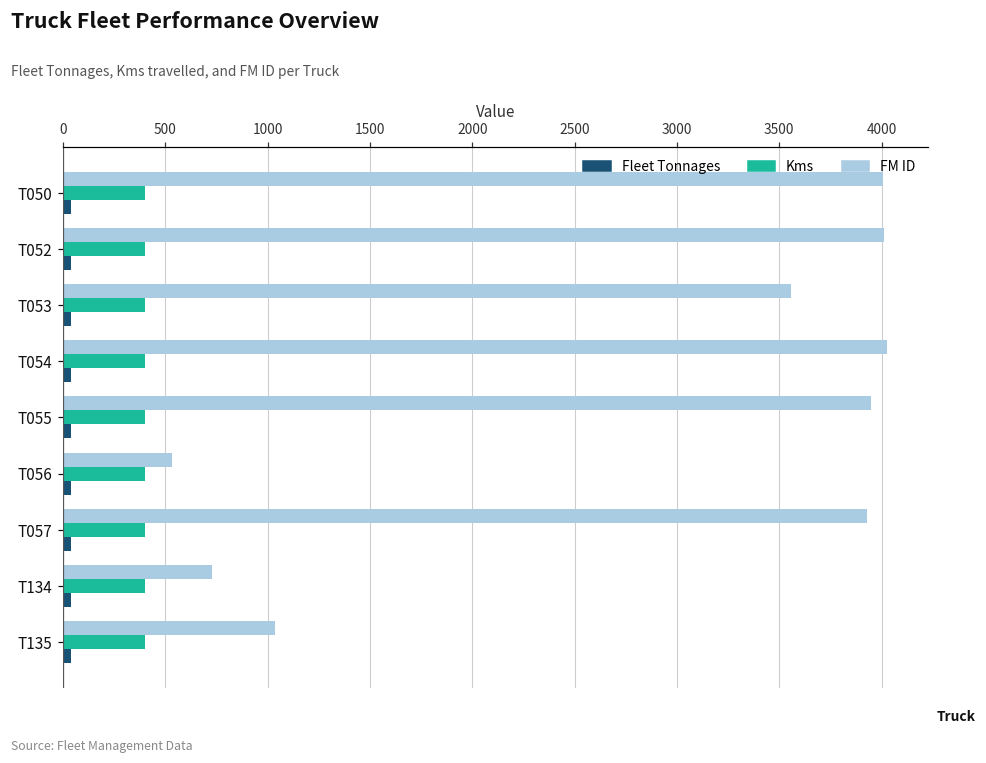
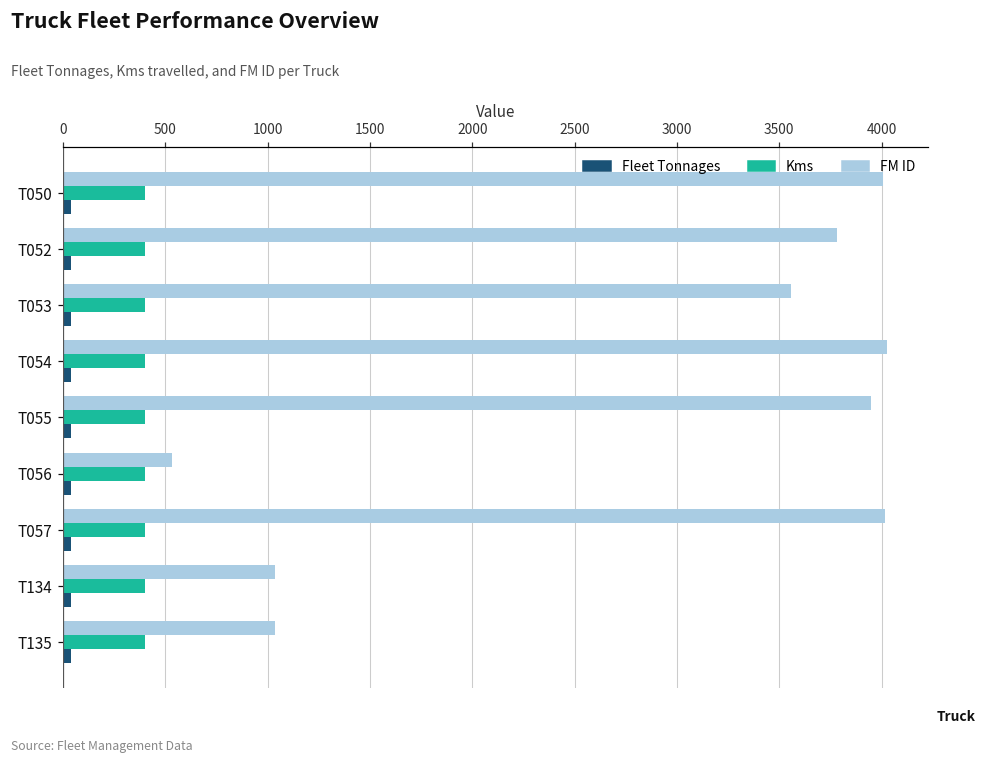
  {
    "Fleet Tonnages": {
      "T050": 40,
      "T052": 40,
      "T053": 40,
      "T054": 40,
      "T055": 40,
      "T056": 40,
      "T057": 40,
      "T134": 40,
      "T135": 40
    },
    "Kms": {
      "T050": 400,
      "T052": 400,
      "T053": 400,
      "T054": 400,
      "T055": 400,
      "T056": 400,
      "T057": 400,
      "T134": 400,
      "T135": 400
    },
    "FM ID": {
      "T050": 4010,
-     "T052": 4010,
+     "T052": 3780,
      "T053": 3560,
      "T054": 4030,
      "T055": 3950,
      "T056": 530,
-     "T057": 3930,
-     "T134": 730,
+     "T057": 4020,
+     "T134": 1040,
      "T135": 1040
    }
  }
